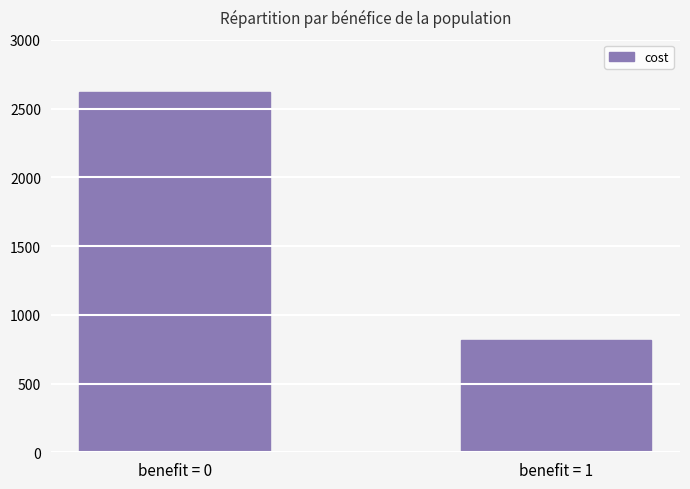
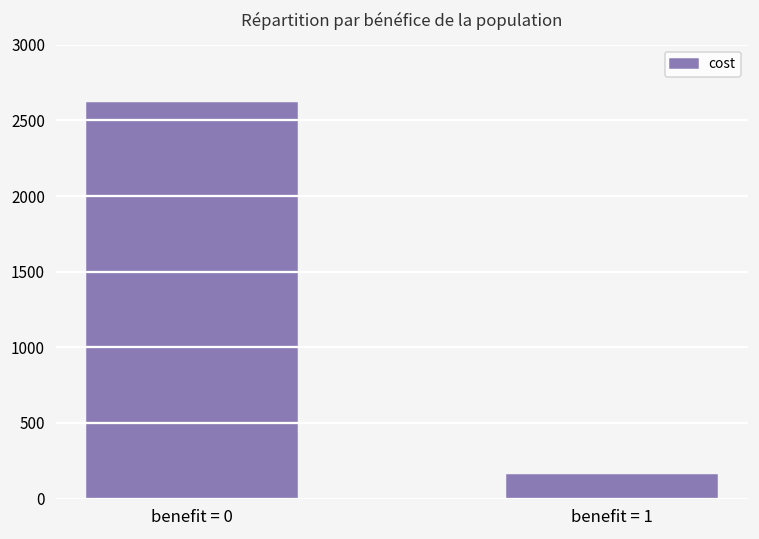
  {
    "benefit = 0": 2620,
-   "benefit = 1": 820
+   "benefit = 1": 150
  }
